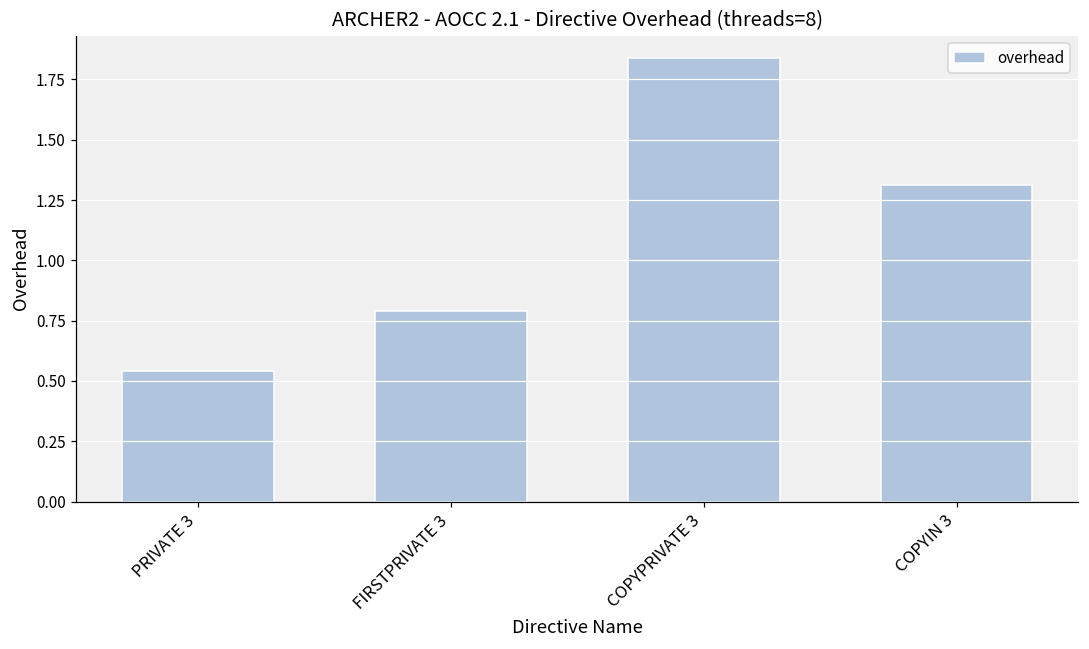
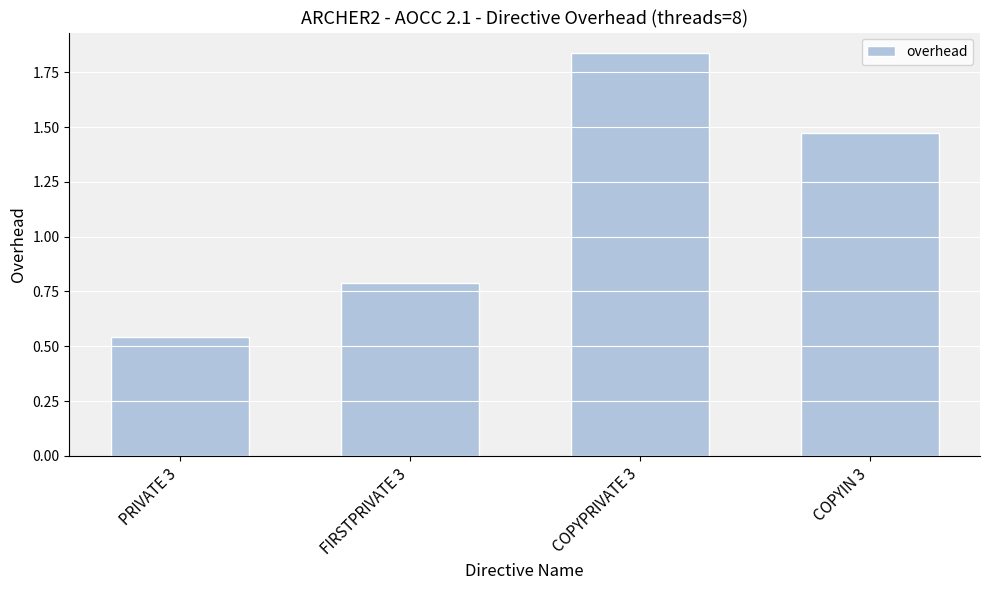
  {
    "PRIVATE 3": 0.54,
    "FIRSTPRIVATE 3": 0.79,
    "COPYPRIVATE 3": 1.84,
-   "COPYIN 3": 1.31
+   "COPYIN 3": 1.47
  }
